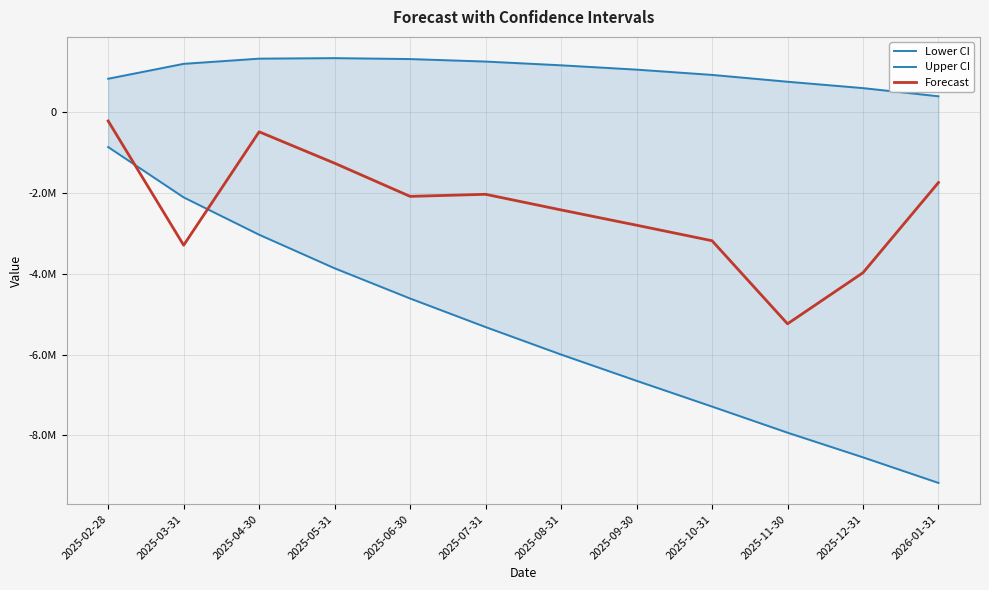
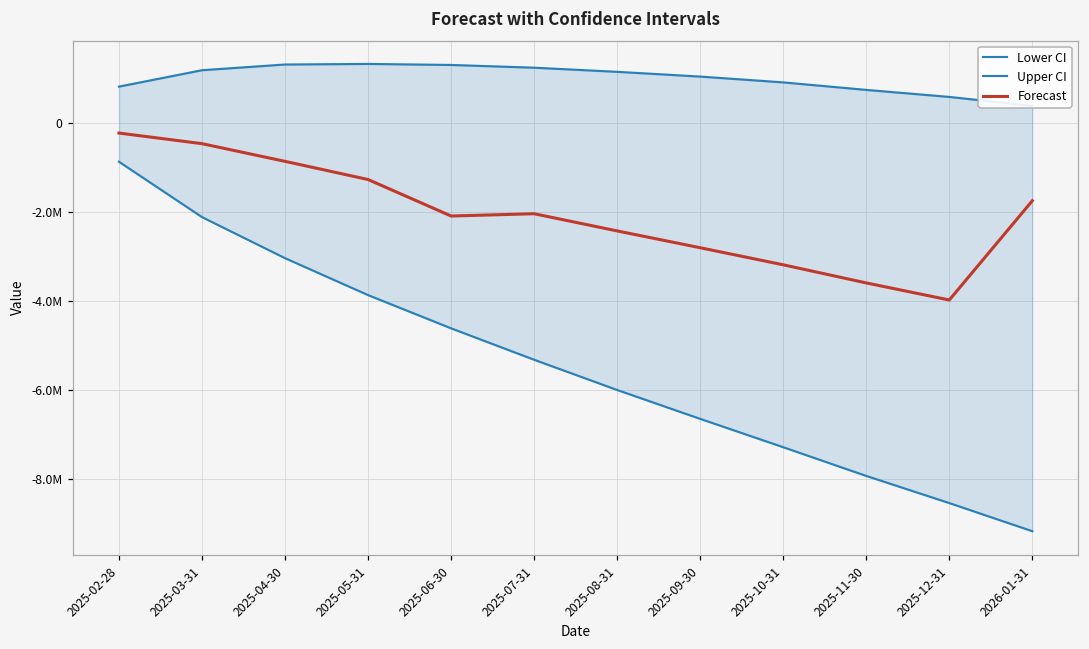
  {
    "Forecast": {
      "2025-02-28": -200000,
-     "2025-03-31": -3300000,
-     "2025-04-30": -500000,
+     "2025-03-31": -500000,
+     "2025-04-30": -900000,
      "2025-05-31": -1300000,
      "2025-06-30": -2100000,
      "2025-07-31": -2000000,
      "2025-08-31": -2400000,
      "2025-09-30": -2800000,
      "2025-10-31": -3200000,
-     "2025-11-30": -5200000,
+     "2025-11-30": -3600000,
      "2025-12-31": -4000000,
      "2026-01-31": -1700000
    }
  }
